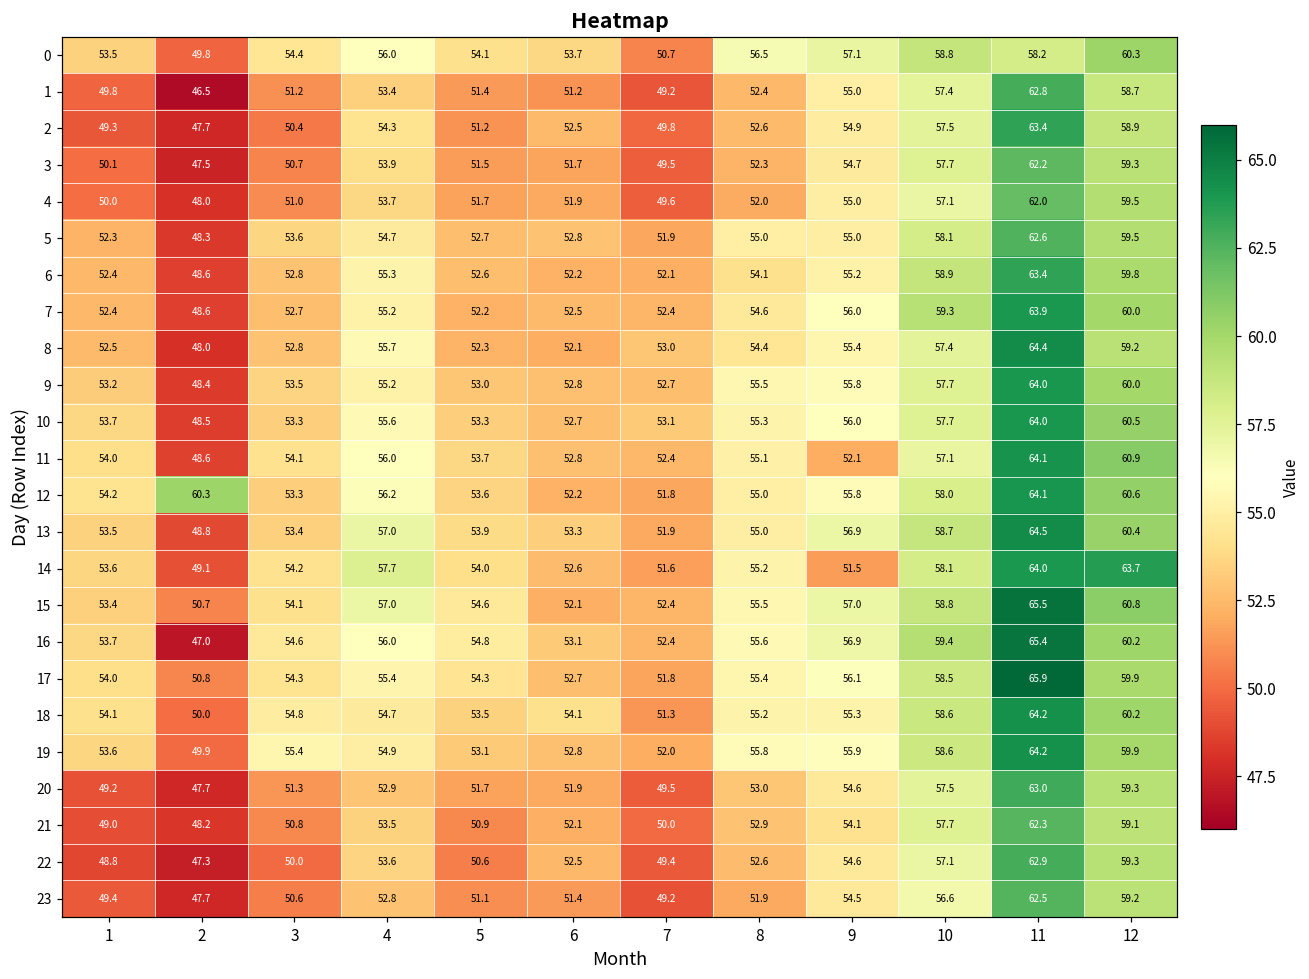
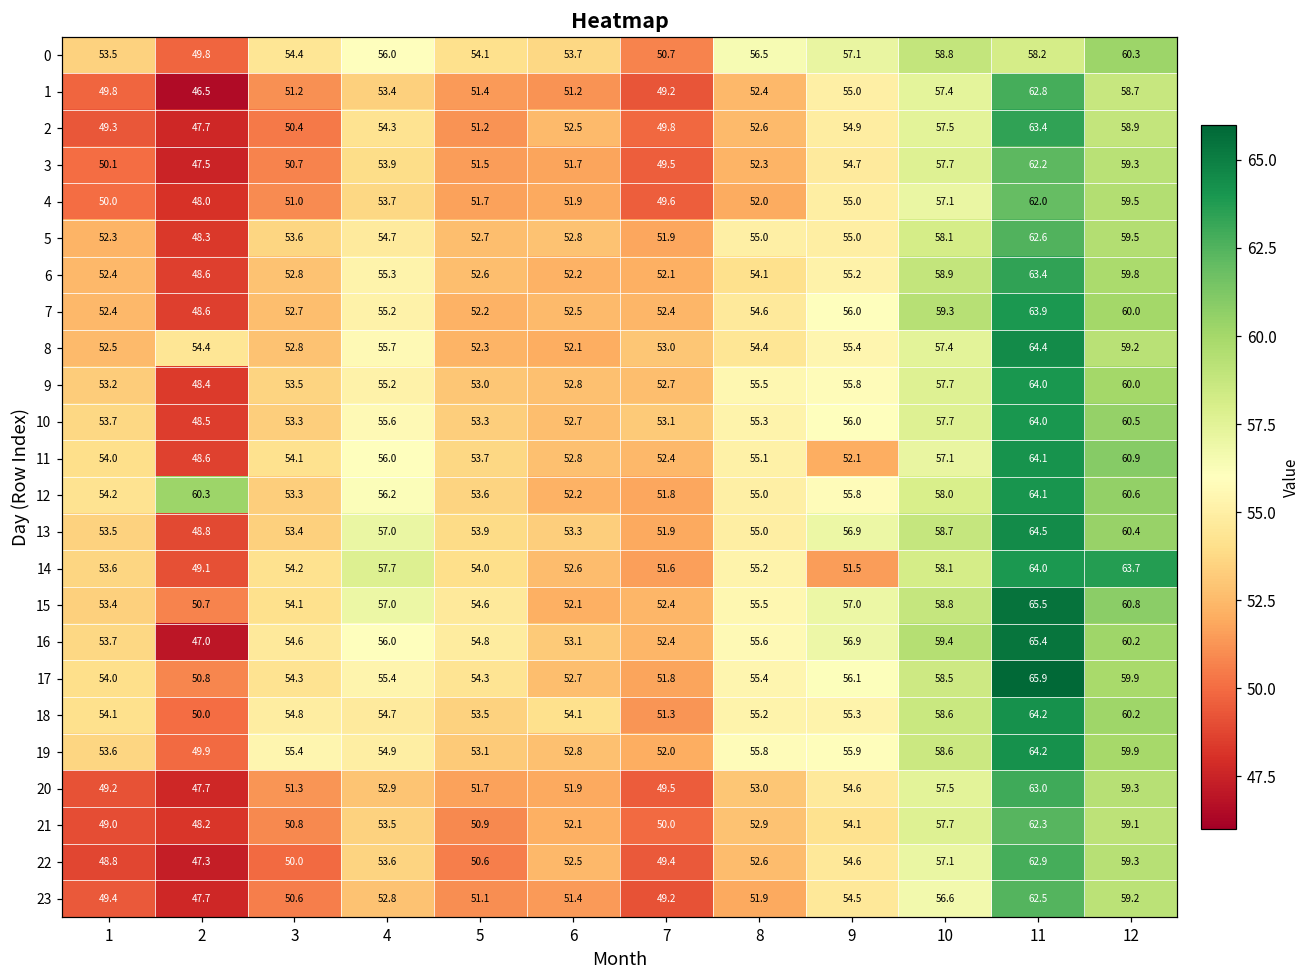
  {
    "8": {
      "1": 52.5,
-     "2": 48.0,
+     "2": 54.4,
      "3": 52.8,
      "4": 55.7,
      "5": 52.3,
      "6": 52.1,
      "7": 53.0,
      "8": 54.4,
      "9": 55.4,
      "10": 57.4,
      "11": 64.4,
      "12": 59.2
    }
  }
